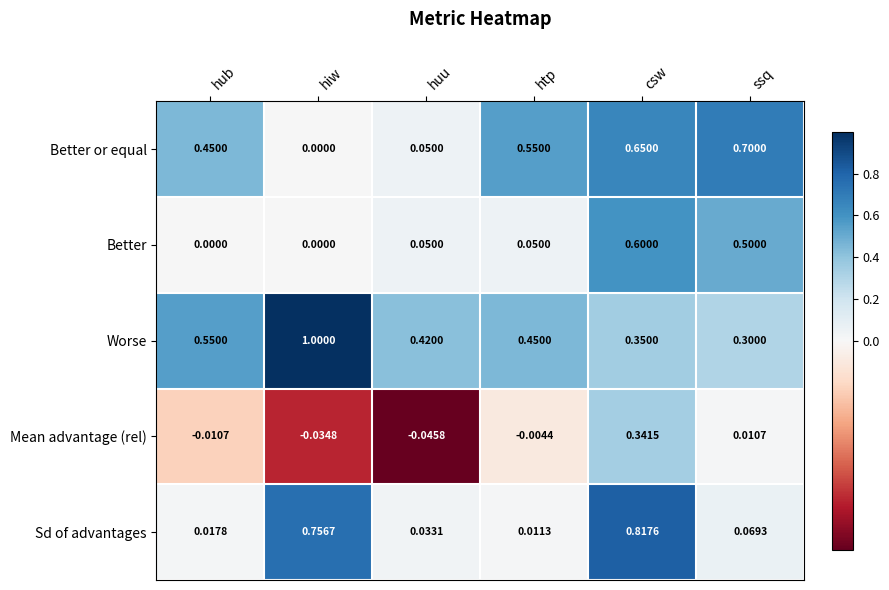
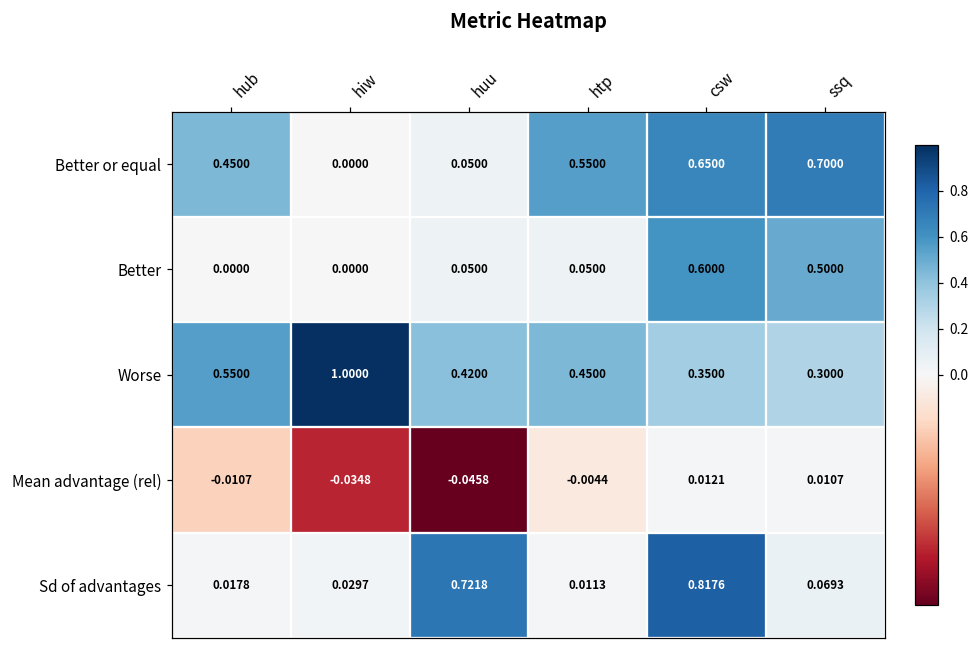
  {
    "Better or equal": {
      "hub": 0.4500,
      "hiw": 0.0000,
      "huu": 0.0500,
      "htp": 0.5500,
      "csw": 0.6500,
      "ssq": 0.7000
    },
    "Better": {
      "hub": 0.0000,
      "hiw": 0.0000,
      "huu": 0.0500,
      "htp": 0.0500,
      "csw": 0.6000,
      "ssq": 0.5000
    },
    "Worse": {
      "hub": 0.5500,
      "hiw": 1.0000,
      "huu": 0.4200,
      "htp": 0.4500,
      "csw": 0.3500,
      "ssq": 0.3000
    },
    "Mean advantage (rel)": {
      "hub": -0.0107,
      "hiw": -0.0348,
      "huu": -0.0458,
      "htp": -0.0044,
-     "csw": 0.3415,
+     "csw": 0.0121,
      "ssq": 0.0107
    },
    "Sd of advantages": {
      "hub": 0.0178,
-     "hiw": 0.7567,
-     "huu": 0.0331,
+     "hiw": 0.0297,
+     "huu": 0.7218,
      "htp": 0.0113,
      "csw": 0.8176,
      "ssq": 0.0693
    }
  }
